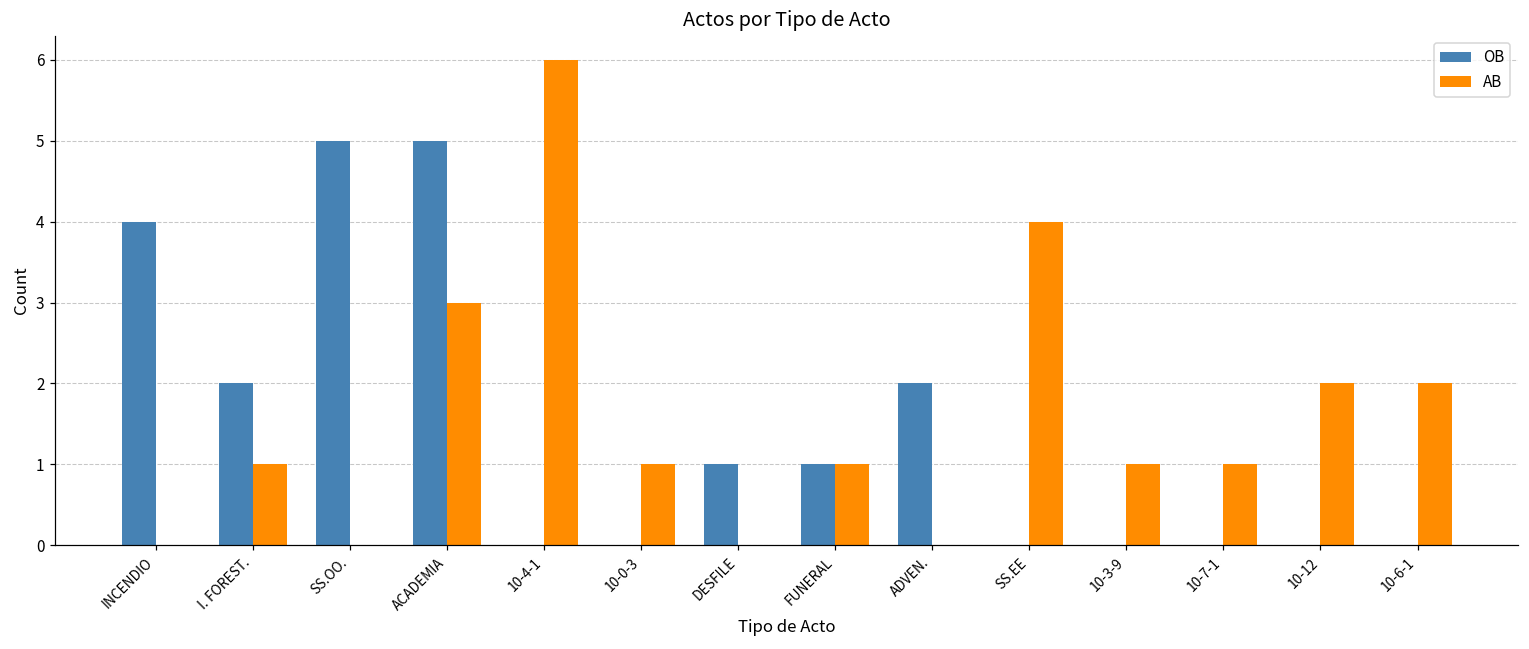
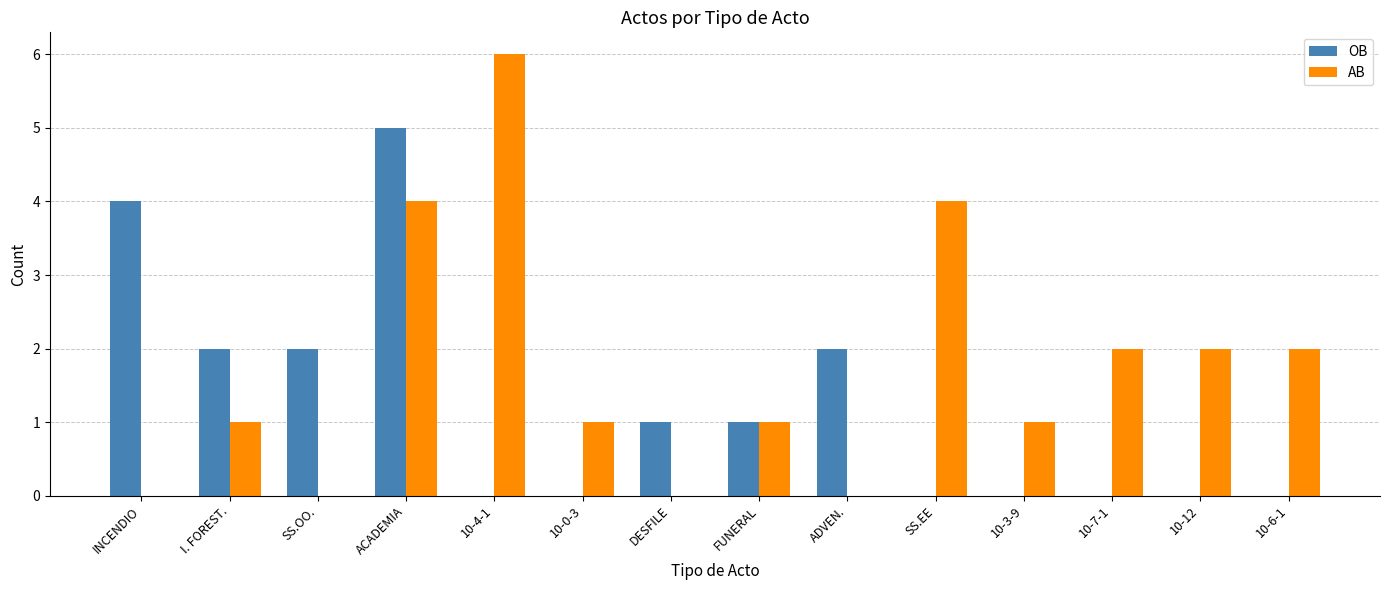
  {
    "OB": {
      "INCENDIO": 4,
      "I. FOREST.": 2,
-     "SS.OO.": 5,
+     "SS.OO.": 2,
      "ACADEMIA": 5,
      "10-4-1": 0,
      "10-0-3": 0,
      "DESFILE": 1,
      "FUNERAL": 1,
      "ADVEN.": 2,
      "SS.EE": 0,
      "10-3-9": 0,
      "10-7-1": 0,
      "10-12": 0,
      "10-6-1": 0
    },
    "AB": {
      "INCENDIO": 0,
      "I. FOREST.": 1,
      "SS.OO.": 0,
-     "ACADEMIA": 3,
+     "ACADEMIA": 4,
      "10-4-1": 6,
      "10-0-3": 1,
      "DESFILE": 0,
      "FUNERAL": 1,
      "ADVEN.": 0,
      "SS.EE": 4,
      "10-3-9": 1,
-     "10-7-1": 1,
+     "10-7-1": 2,
      "10-12": 2,
      "10-6-1": 2
    }
  }
